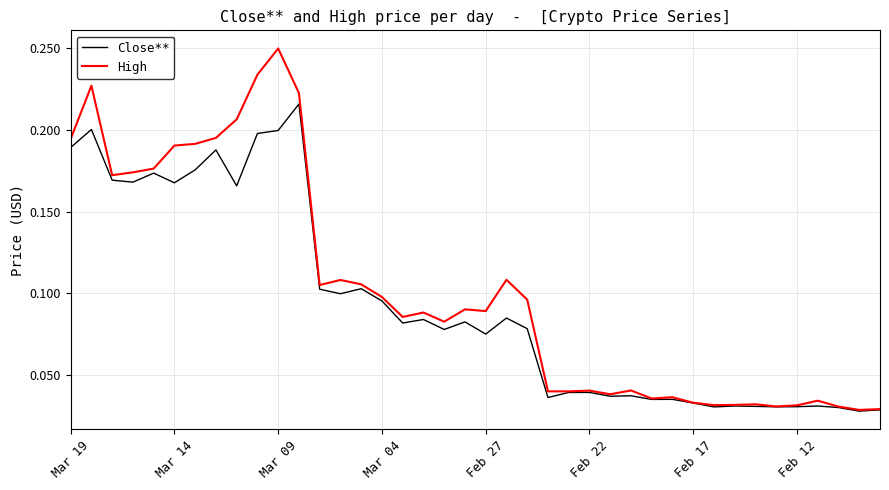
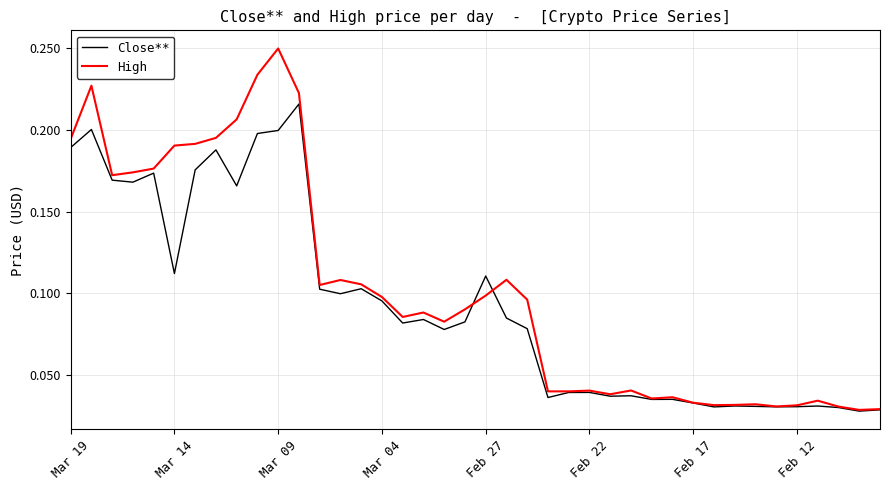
  {
    "Close**": {
      "Mar 19": 0.189,
-     "Mar 14": 0.168,
+     "Mar 14": 0.112,
      "Mar 09": 0.200,
      "Mar 04": 0.095,
-     "Feb 27": 0.075
+     "Feb 27": 0.111
    },
    "High": {
      "Mar 19": 0.194,
      "Mar 14": 0.190,
      "Mar 09": 0.250,
      "Mar 04": 0.098,
-     "Feb 27": 0.089
+     "Feb 27": 0.099
    }
  }
